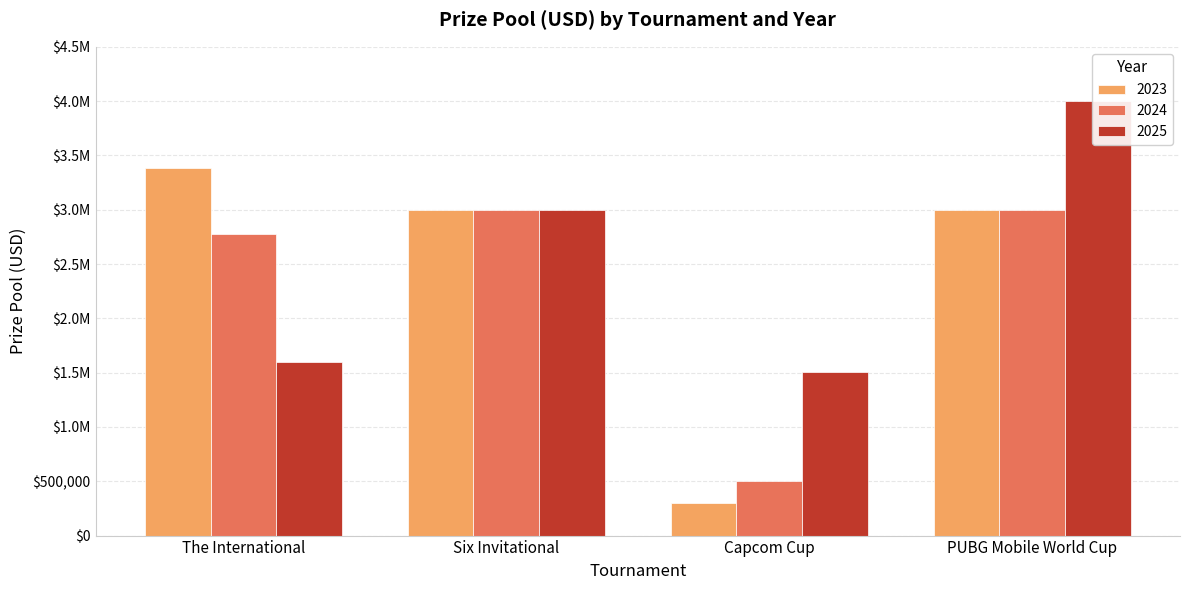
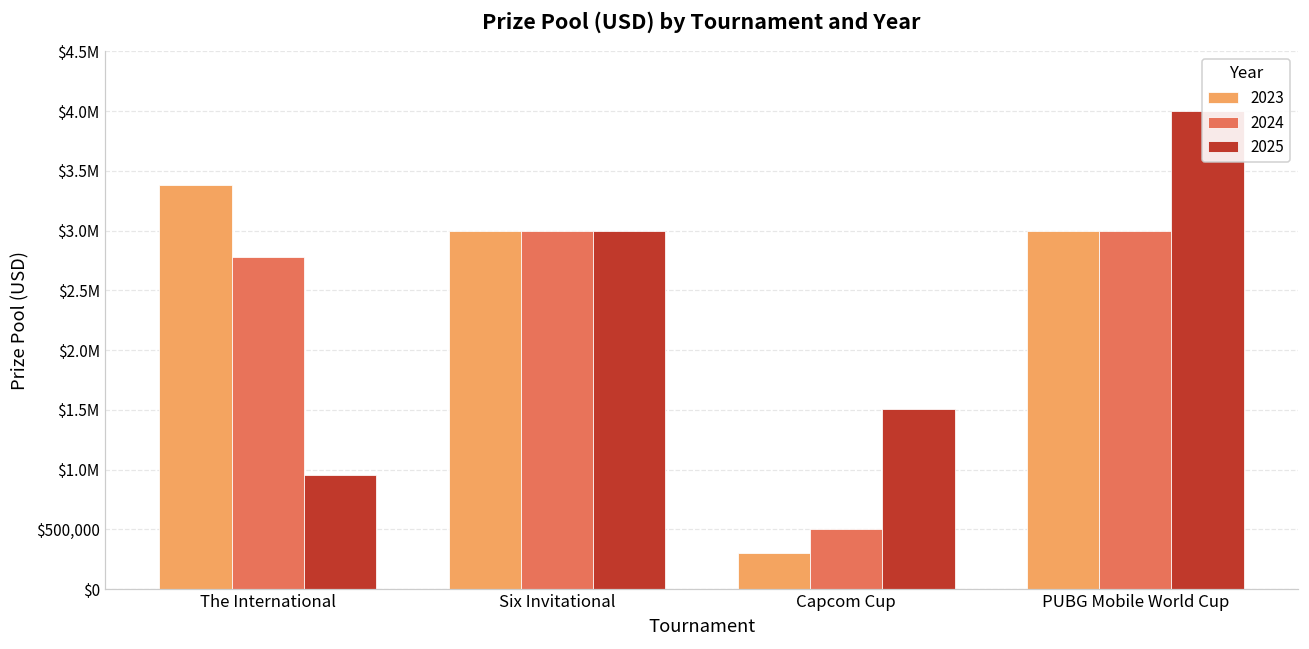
  {
    "2025": {
-     "The International": "$1,600,000",
+     "The International": "$960,000",
      "Six Invitational": "$3,000,000",
      "Capcom Cup": "$1,510,000"
    }
  }
